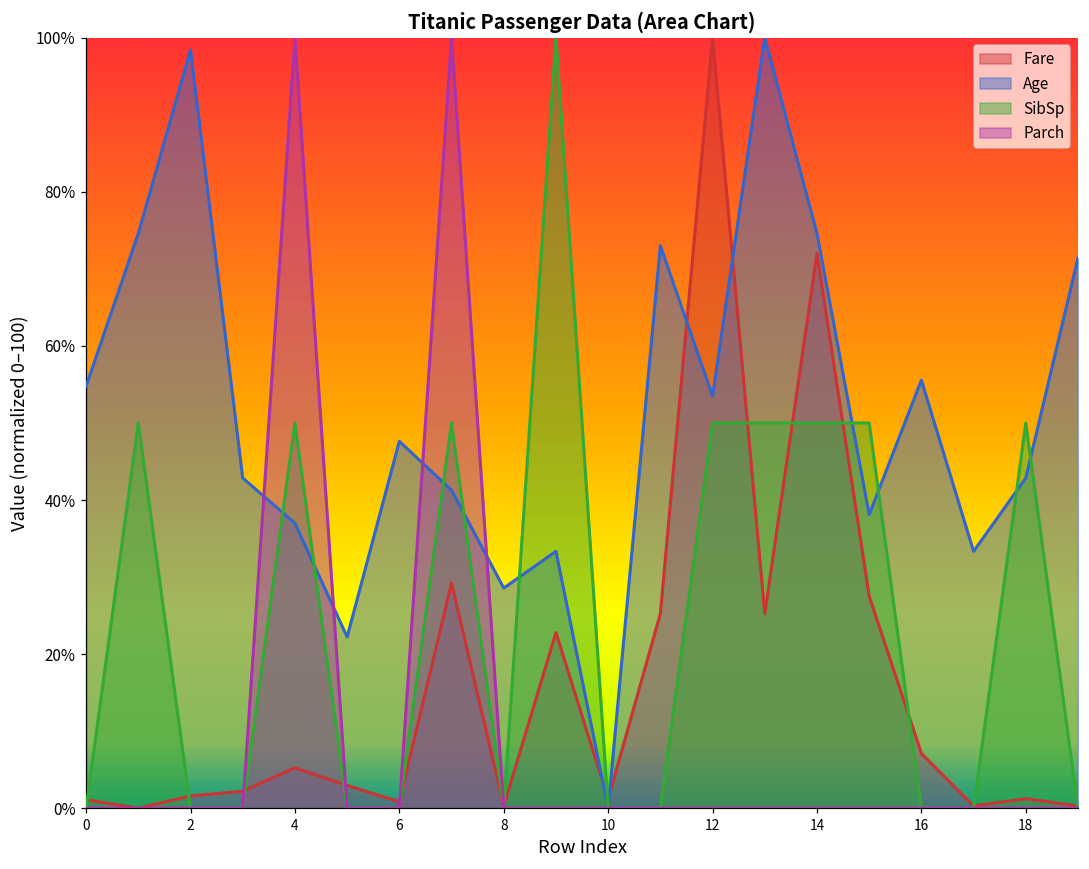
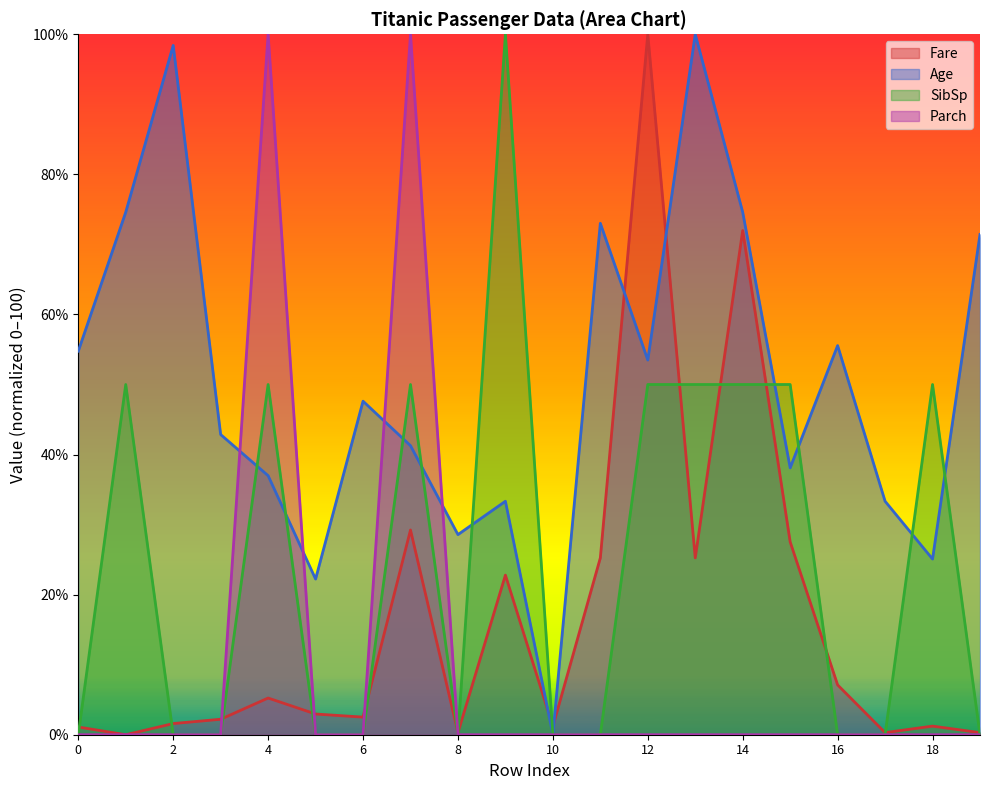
  {
    "Fare": {
      "0": "1%",
      "2": "2%",
      "4": "5%",
-     "6": "1%",
+     "6": "3%",
      "10": "1%",
      "12": "100%",
      "14": "72%",
      "16": "7%",
      "18": "1%"
    },
    "Age": {
      "0": "55%",
      "2": "98%",
      "4": "37%",
      "6": "48%",
      "8": "29%",
      "12": "53%",
      "14": "75%",
      "16": "56%",
-     "18": "43%"
+     "18": "25%"
    },
    "SibSp": {
      "4": "50%",
      "12": "50%",
      "14": "50%",
      "18": "50%"
    },
    "Parch": {
      "4": "100%",
      "12": "0%",
      "14": "0%",
      "18": "0%"
    }
  }
